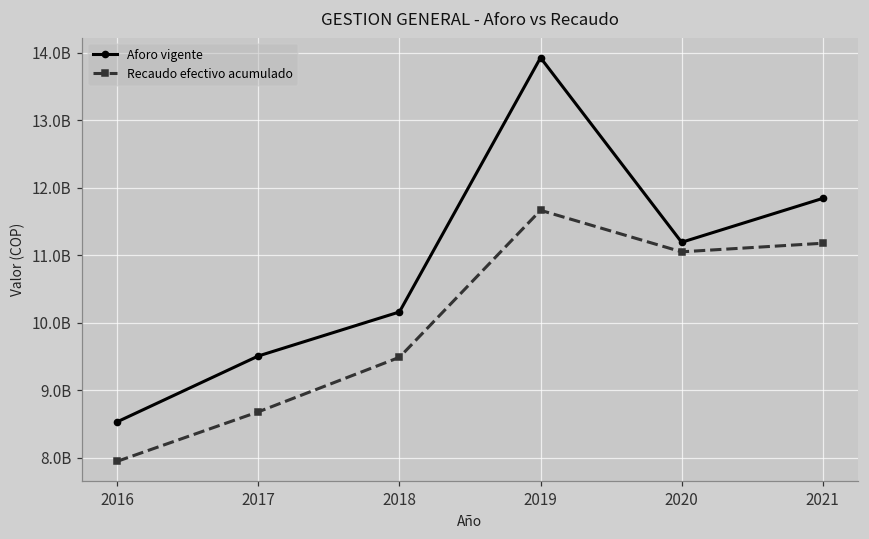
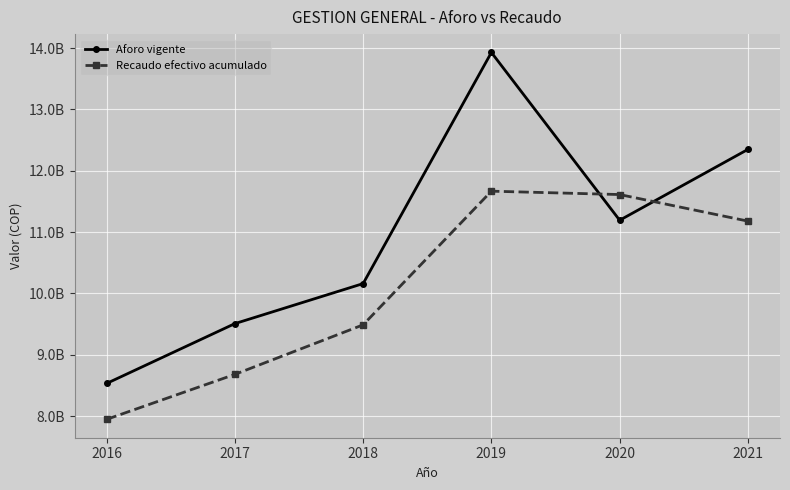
  {
    "Aforo vigente": {
      "2016": 8500000000,
      "2017": 9500000000,
      "2018": 10200000000,
      "2019": 13900000000,
      "2020": 11200000000,
-     "2021": 11800000000
+     "2021": 12300000000
    },
    "Recaudo efectivo acumulado": {
      "2016": 7900000000,
      "2017": 8700000000,
      "2018": 9500000000,
      "2019": 11700000000,
-     "2020": 11100000000,
+     "2020": 11600000000,
      "2021": 11200000000
    }
  }
